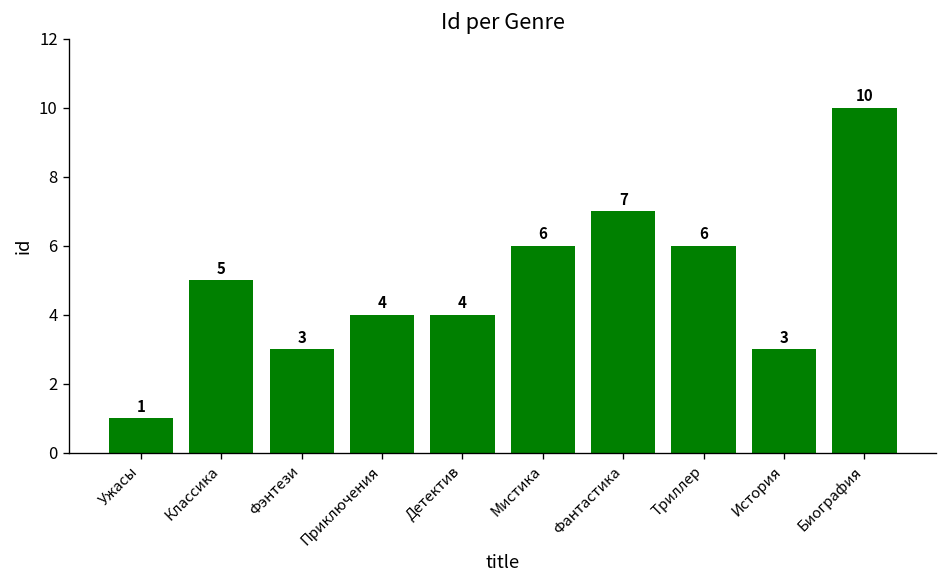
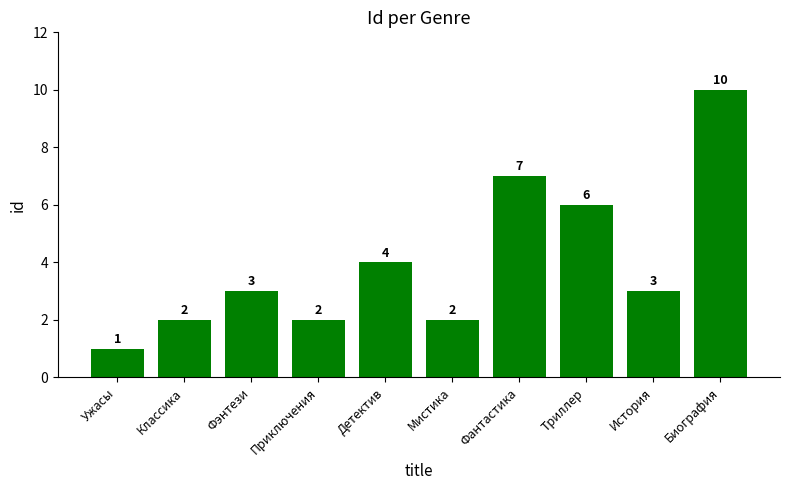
  {
    "Ужасы": 1,
-   "Классика": 5,
+   "Классика": 2,
    "Фэнтези": 3,
-   "Приключения": 4,
+   "Приключения": 2,
    "Детектив": 4,
-   "Мистика": 6,
+   "Мистика": 2,
    "Фантастика": 7,
    "Триллер": 6,
    "История": 3,
    "Биография": 10
  }
